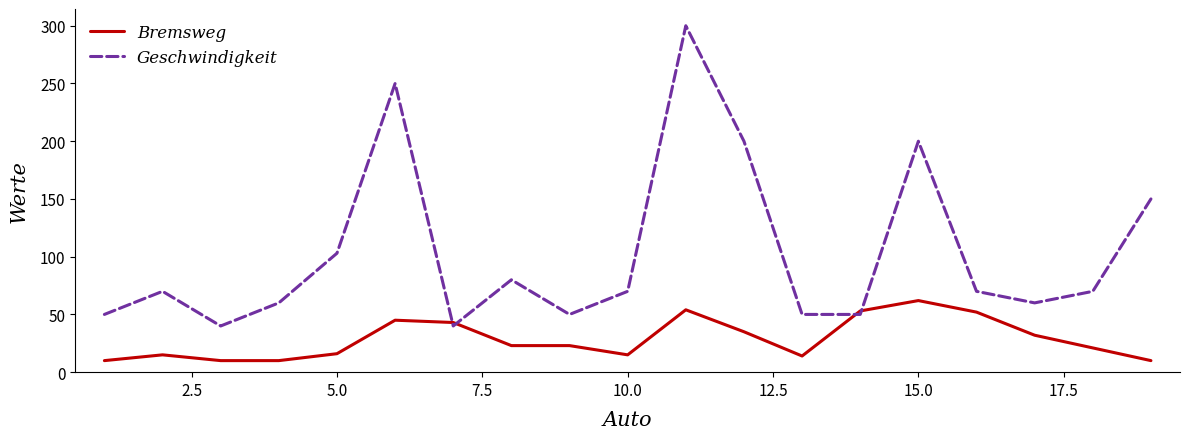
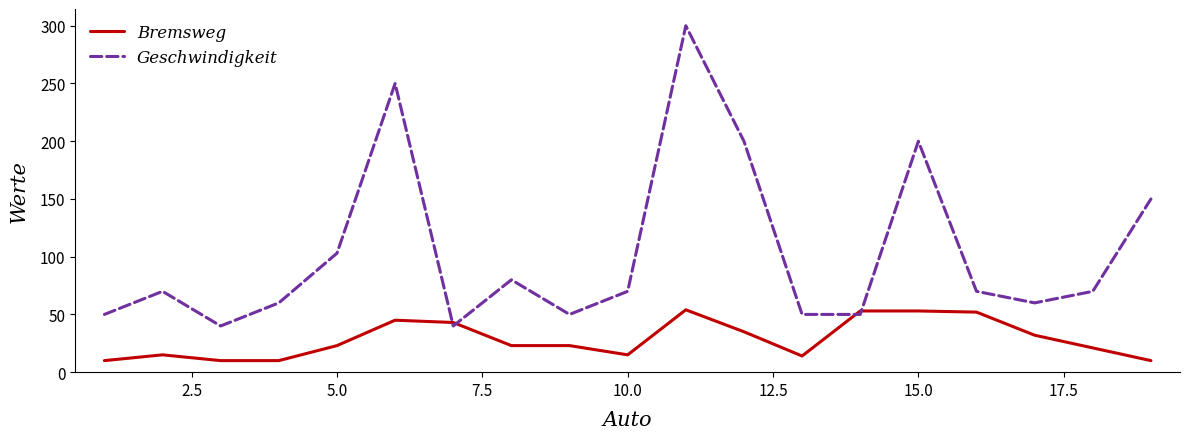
  {
    "Bremsweg": {
-     "5.0": 16,
+     "5.0": 23,
      "10.0": 15,
-     "15.0": 62
+     "15.0": 53
    },
    "Geschwindigkeit": {
      "5.0": 103,
      "10.0": 70,
      "15.0": 200
    }
  }
